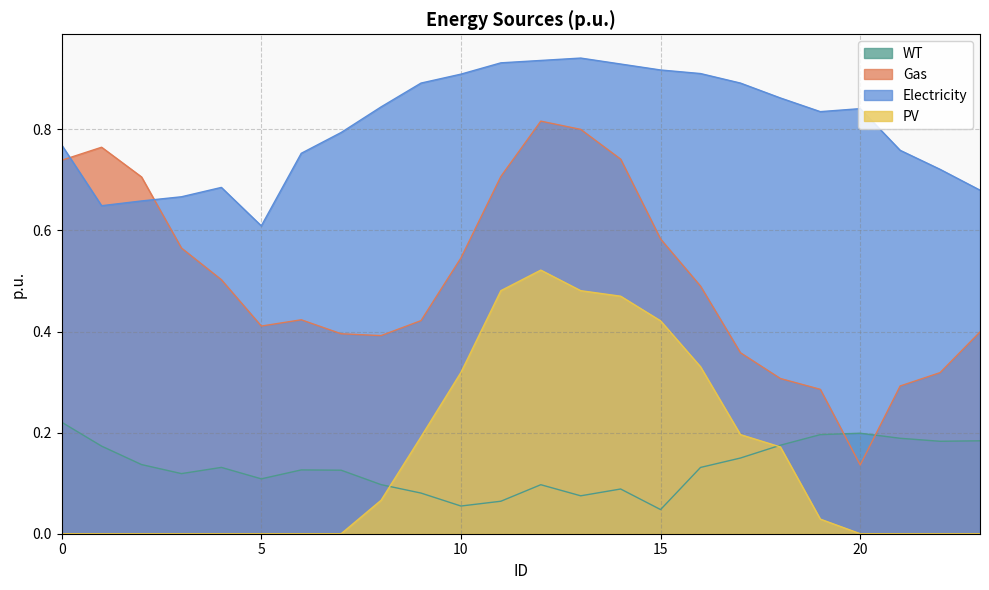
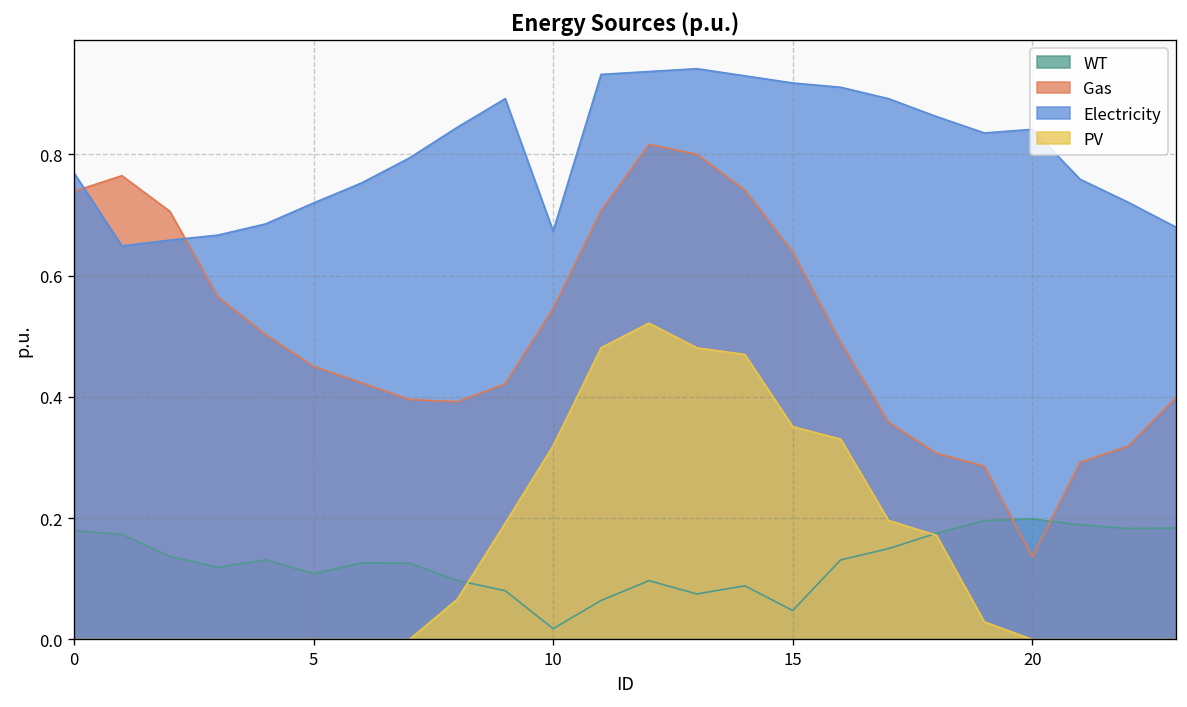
  {
    "WT": {
-     "0": 0.22,
+     "0": 0.18,
      "5": 0.11,
-     "10": 0.05,
+     "10": 0.02,
      "15": 0.05,
      "20": 0.20
    },
    "Gas": {
      "0": 0.74,
-     "5": 0.41,
+     "5": 0.45,
      "10": 0.55,
-     "15": 0.58,
+     "15": 0.64,
      "20": 0.14
    },
    "Electricity": {
      "0": 0.77,
-     "5": 0.61,
-     "10": 0.91,
+     "5": 0.72,
+     "10": 0.67,
      "15": 0.92
    },
    "PV": {
      "0": 0.00,
      "5": 0.00,
      "10": 0.32,
-     "15": 0.42,
+     "15": 0.35,
      "20": 0.00
    }
  }
